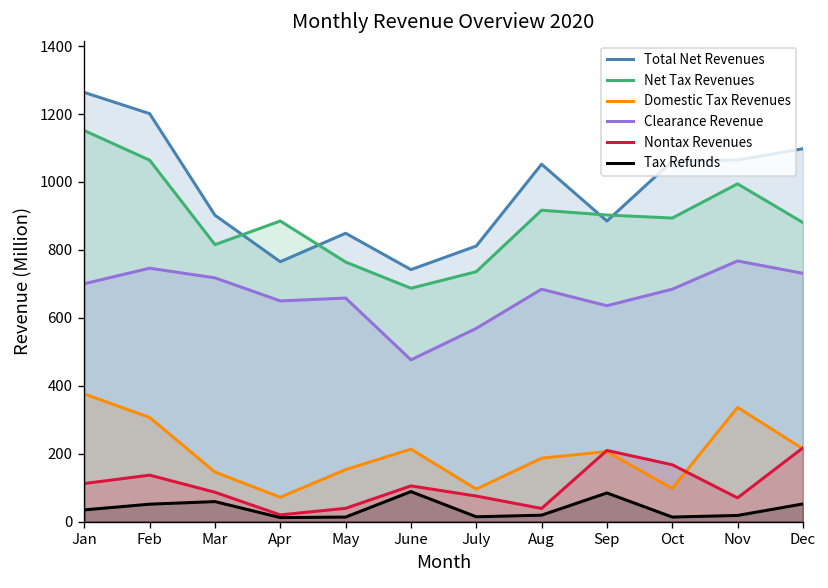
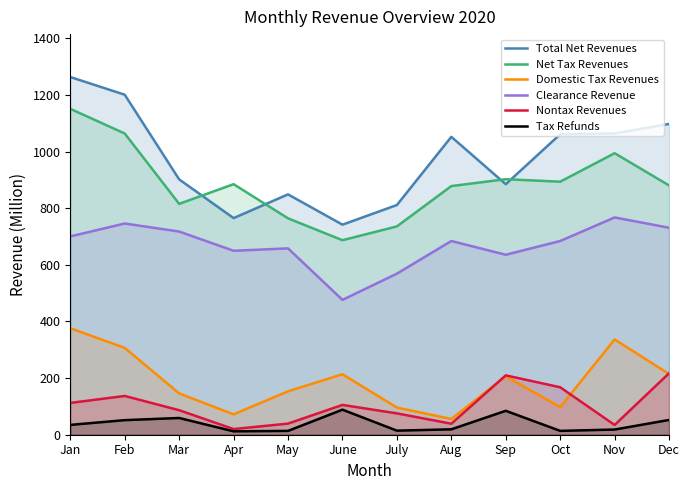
  {
    "Total Net Revenues": {
      "Jan": 1260,
      "Feb": 1200,
      "Mar": 900,
      "Apr": 770,
      "May": 850,
      "June": 740,
      "July": 810,
      "Aug": 1050,
      "Sep": 880,
      "Dec": 1100
    },
    "Net Tax Revenues": {
      "Jan": 1150,
      "Feb": 1060,
      "Mar": 820,
      "Apr": 890,
      "May": 760,
      "June": 690,
      "July": 740,
-     "Aug": 920,
+     "Aug": 880,
      "Sep": 900,
      "Oct": 890,
      "Nov": 990,
      "Dec": 880
    },
    "Domestic Tax Revenues": {
      "Jan": 380,
      "Feb": 310,
      "Mar": 150,
      "Apr": 70,
      "May": 150,
      "June": 210,
      "July": 100,
-     "Aug": 190,
+     "Aug": 60,
      "Oct": 100,
      "Nov": 340
    },
    "Clearance Revenue": {
      "Jan": 700,
      "Feb": 750,
      "Mar": 720,
      "Apr": 650,
      "May": 660,
      "June": 480,
      "July": 570,
      "Aug": 680,
      "Sep": 640,
      "Oct": 680,
      "Nov": 770,
      "Dec": 730
    },
    "Nontax Revenues": {
      "Jan": 110,
      "Feb": 140,
      "Mar": 90,
      "May": 40,
      "June": 110,
      "July": 80,
      "Aug": 40,
      "Oct": 170,
-     "Nov": 70
+     "Nov": 30
    },
    "Tax Refunds": {
      "Jan": 30,
      "Feb": 50,
      "Mar": 60,
      "May": 10,
      "June": 90,
      "July": 10,
      "Aug": 20,
      "Sep": 80,
      "Oct": 10,
      "Nov": 20,
      "Dec": 50
    }
  }
